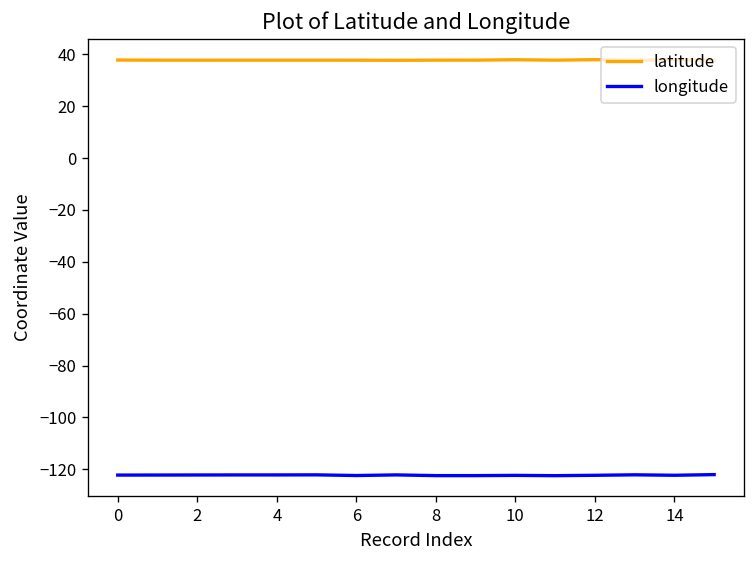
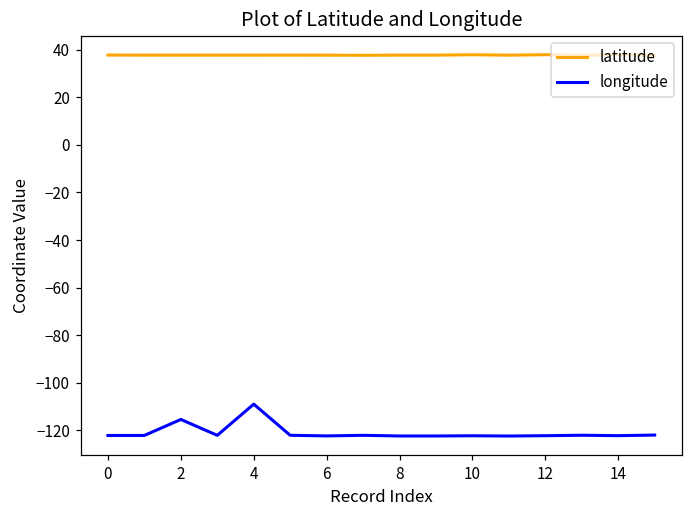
  {
    "latitude": {
      "0": 38,
      "2": 38,
      "4": 38,
      "6": 38,
      "8": 38,
      "10": 38,
      "12": 38
    },
    "longitude": {
      "0": -122,
-     "2": -122,
-     "4": -122,
+     "2": -115,
+     "4": -109,
      "6": -122,
      "8": -122,
      "10": -122,
      "12": -122,
      "14": -122
    }
  }
